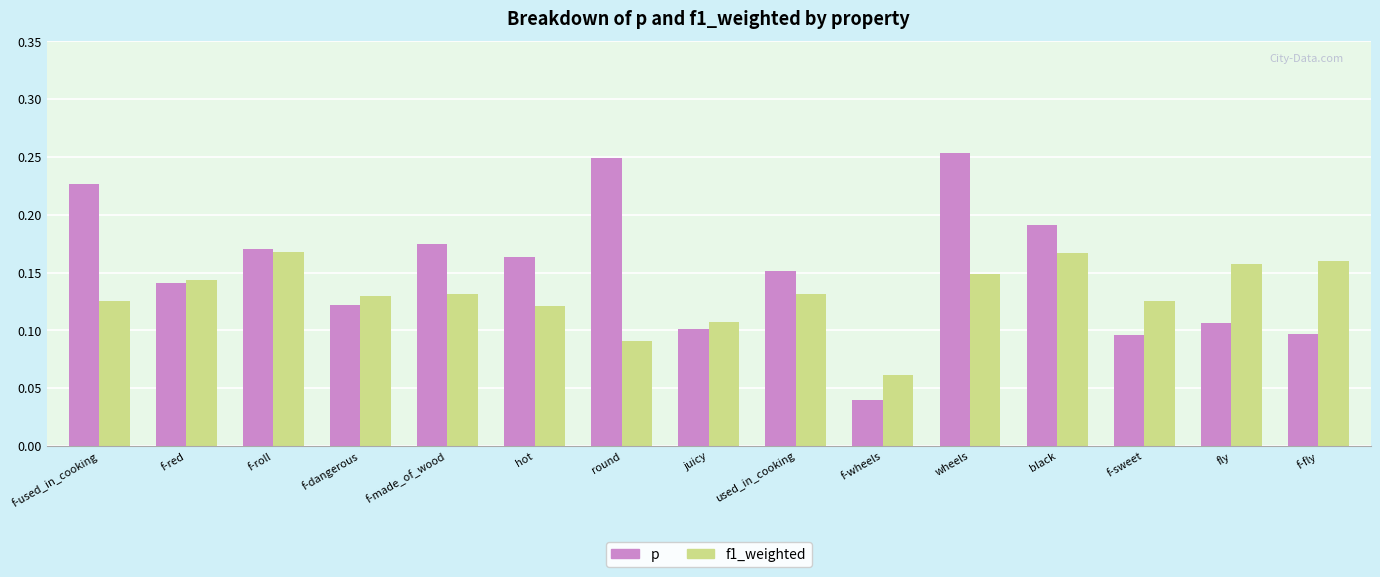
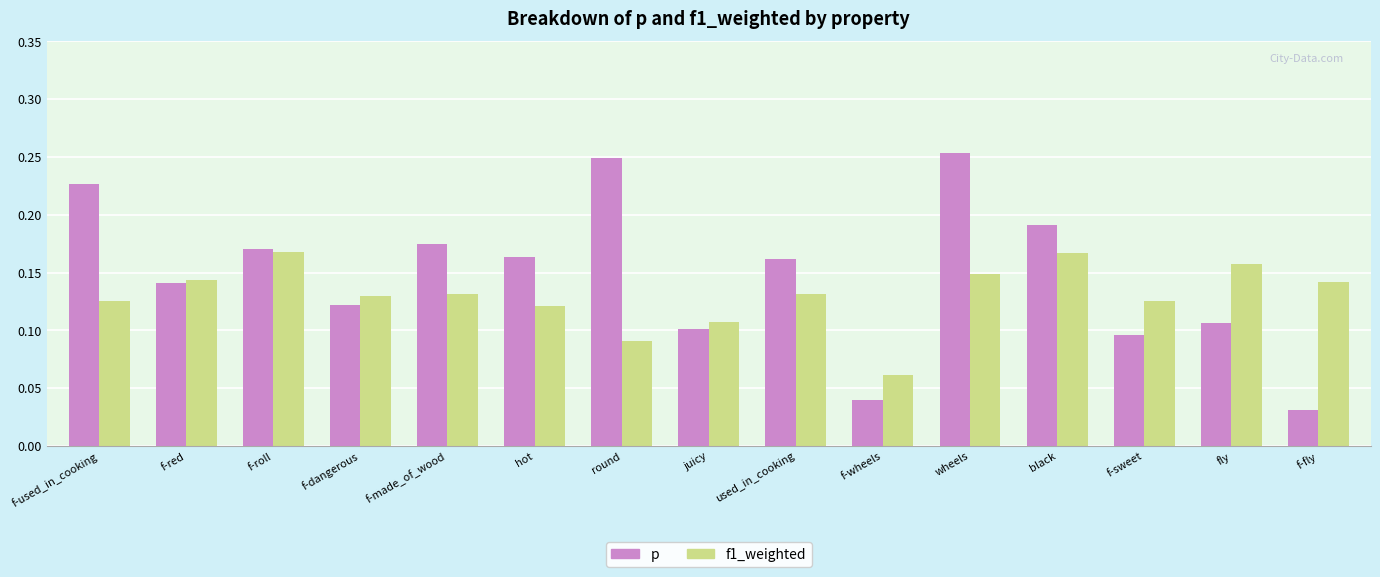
  {
    "p": {
      "f-used_in_cooking": 0.226,
      "f-red": 0.141,
      "f-roll": 0.170,
      "f-dangerous": 0.122,
      "f-made_of_wood": 0.175,
      "hot": 0.163,
      "round": 0.249,
      "juicy": 0.101,
-     "used_in_cooking": 0.151,
+     "used_in_cooking": 0.162,
      "f-wheels": 0.040,
      "wheels": 0.253,
      "black": 0.191,
      "f-sweet": 0.096,
      "fly": 0.107,
-     "f-fly": 0.097
+     "f-fly": 0.031
    },
    "f1_weighted": {
      "f-used_in_cooking": 0.125,
      "f-red": 0.144,
      "f-roll": 0.168,
      "f-dangerous": 0.130,
      "f-made_of_wood": 0.132,
      "hot": 0.121,
      "round": 0.091,
      "juicy": 0.107,
      "used_in_cooking": 0.131,
      "f-wheels": 0.061,
      "wheels": 0.148,
      "black": 0.167,
      "f-sweet": 0.125,
      "fly": 0.158,
-     "f-fly": 0.160
+     "f-fly": 0.142
    }
  }
